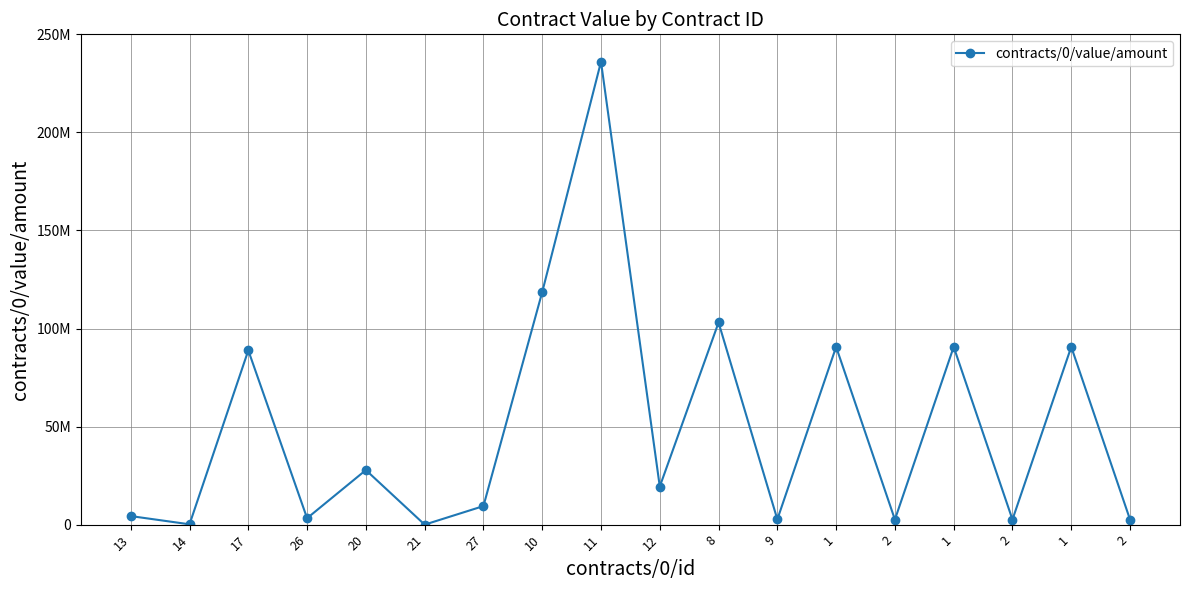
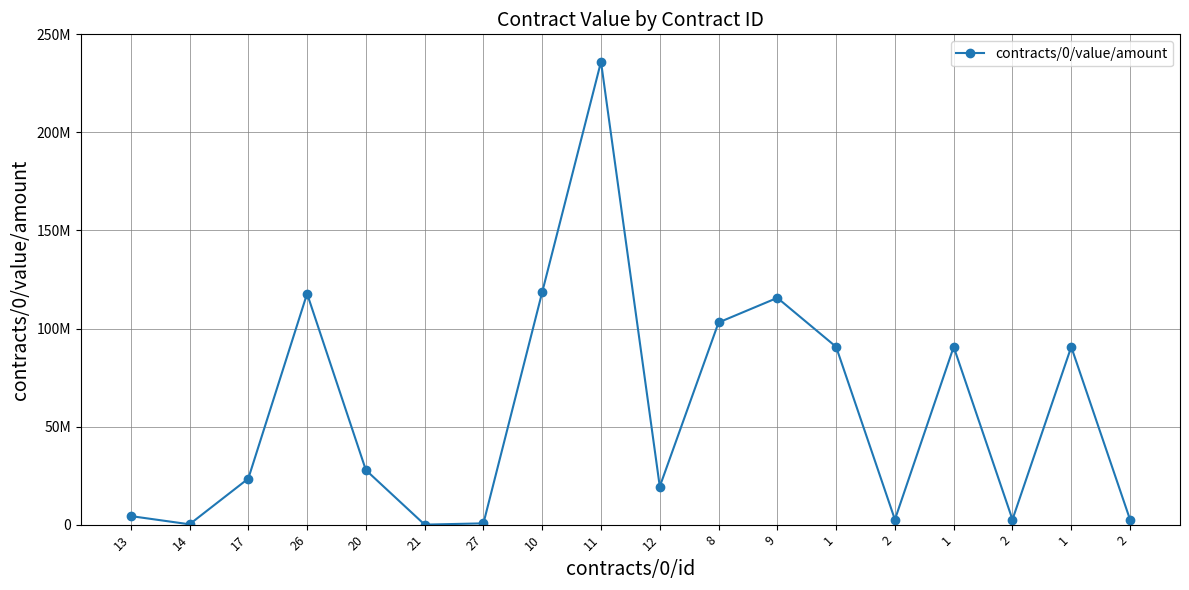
  {
    "13": 4000000,
    "14": 0,
-   "17": 89000000,
-   "26": 3000000,
+   "17": 23000000,
+   "26": 118000000,
    "20": 28000000,
    "21": 0,
-   "27": 9000000,
+   "27": 1000000,
    "10": 119000000,
    "11": 236000000,
    "12": 19000000,
    "8": 103000000,
-   "9": 3000000
+   "9": 116000000
  }
